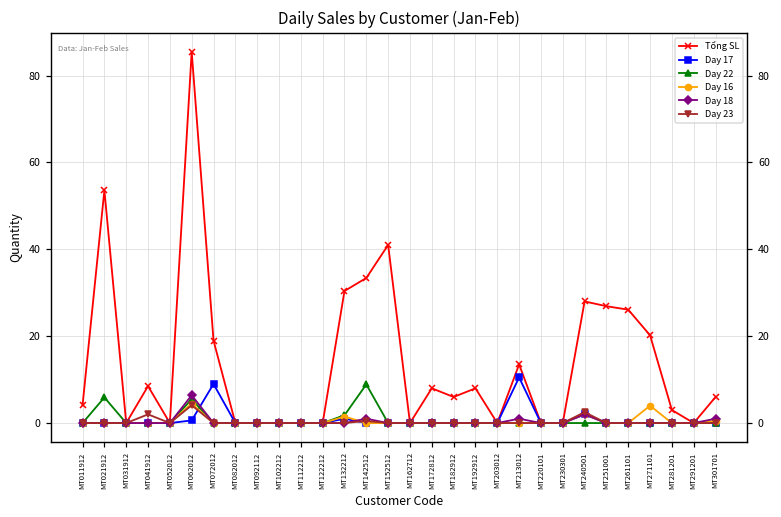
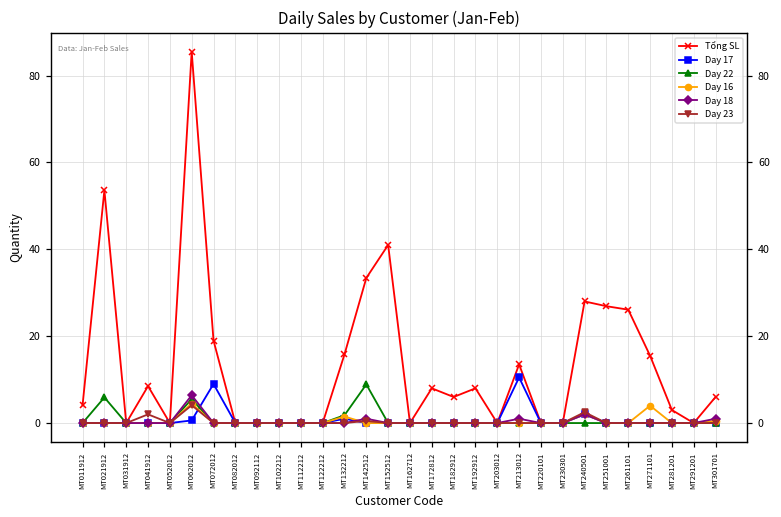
  {
    "Tổng SL": {
      "MT011912": 4,
      "MT021912": 54,
      "MT041912": 9,
      "MT062012": 86,
      "MT072012": 19,
-     "MT132212": 30,
+     "MT132212": 16,
      "MT142512": 33,
      "MT152512": 41,
      "MT172812": 8,
      "MT182912": 6,
      "MT192912": 8,
      "MT213012": 14,
      "MT240501": 28,
      "MT251001": 27,
      "MT261101": 26,
-     "MT271101": 20,
+     "MT271101": 16,
      "MT281201": 3,
      "MT301701": 6
    },
    "Day 17": {
      "MT062012": 1,
      "MT072012": 9,
      "MT213012": 11
    },
    "Day 22": {
      "MT021912": 6,
      "MT062012": 6,
      "MT142512": 9,
      "MT240501": 0
    },
    "Day 16": {
      "MT271101": 4
    },
    "Day 18": {
      "MT062012": 6,
      "MT213012": 1
    },
    "Day 23": {
      "MT041912": 2
    }
  }
